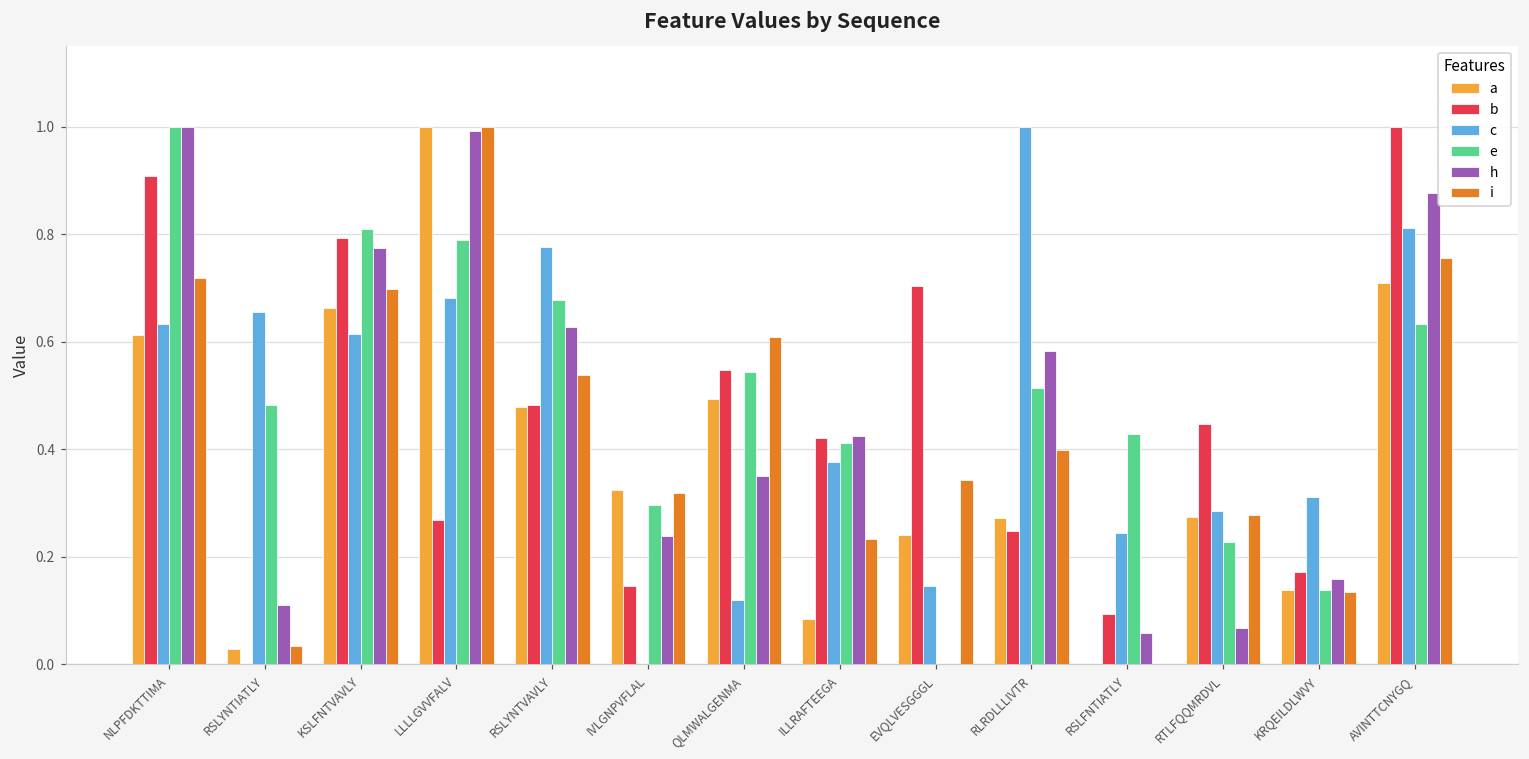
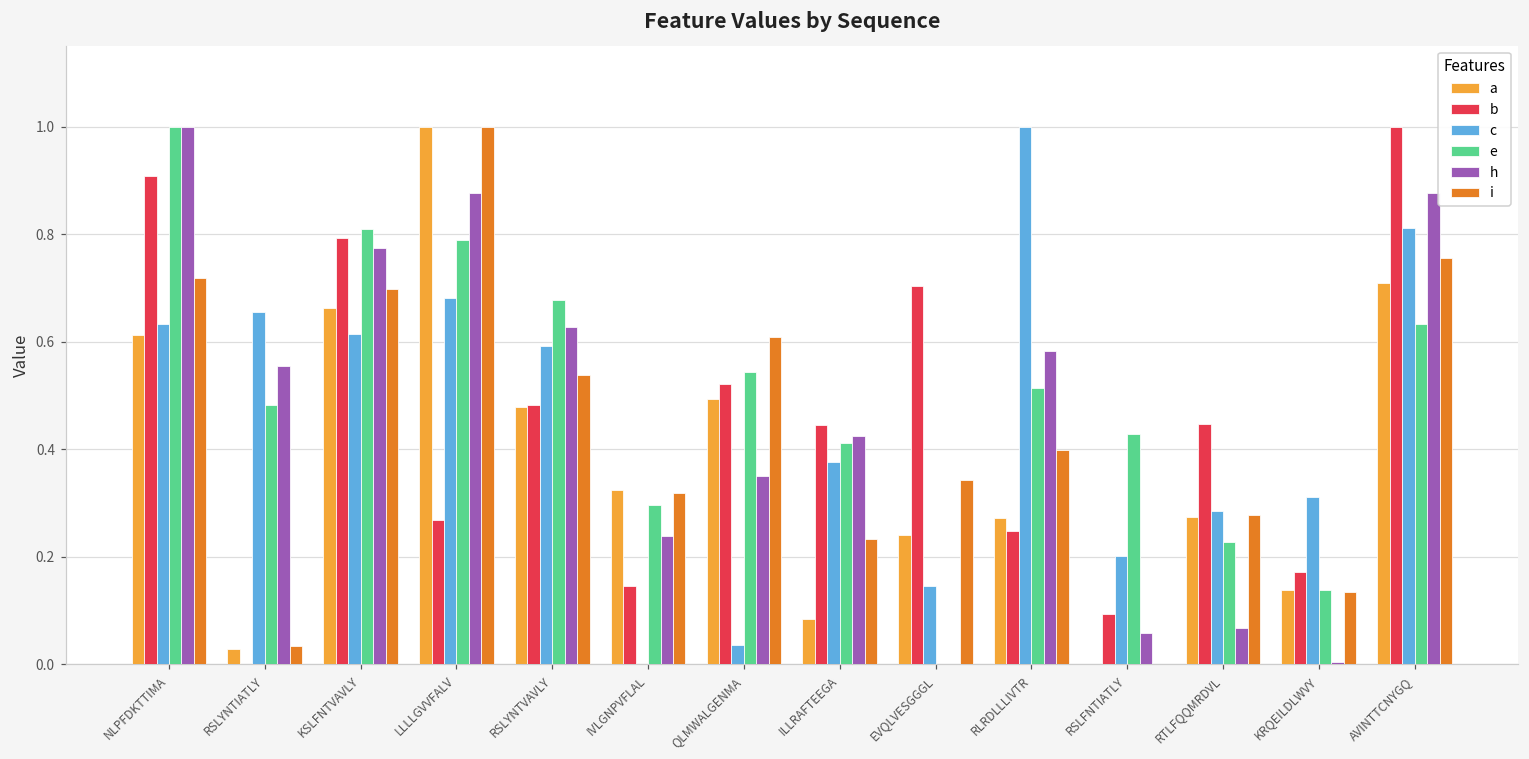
  {
    "b": {
      "NLPFDKTTIMA": 0.91,
      "RSLYNTIATLY": 0.00,
      "KSLFNTVAVLY": 0.79,
      "LLLLGVVFALV": 0.27,
      "RSLYNTVAVLY": 0.48,
      "IVLGNPVFLAL": 0.15,
-     "QLMWALGENMA": 0.55,
-     "ILLRAFTEEGA": 0.42,
+     "QLMWALGENMA": 0.52,
+     "ILLRAFTEEGA": 0.45,
      "EVQLVESGGGL": 0.70,
      "RLRDLLLIVTR": 0.25,
      "RSLFNTIATLY": 0.09,
      "RTLFQQMRDVL": 0.45,
      "KRQEILDLWVY": 0.17,
      "AVINTTCNYGQ": 1.00
    },
    "c": {
      "NLPFDKTTIMA": 0.63,
      "RSLYNTIATLY": 0.65,
      "KSLFNTVAVLY": 0.61,
      "LLLLGVVFALV": 0.68,
-     "RSLYNTVAVLY": 0.78,
+     "RSLYNTVAVLY": 0.59,
      "IVLGNPVFLAL": 0.00,
-     "QLMWALGENMA": 0.12,
+     "QLMWALGENMA": 0.04,
      "ILLRAFTEEGA": 0.38,
      "EVQLVESGGGL": 0.15,
      "RLRDLLLIVTR": 1.00,
-     "RSLFNTIATLY": 0.24,
+     "RSLFNTIATLY": 0.20,
      "RTLFQQMRDVL": 0.29,
      "KRQEILDLWVY": 0.31,
      "AVINTTCNYGQ": 0.81
    },
    "e": {
      "NLPFDKTTIMA": 1.00,
      "RSLYNTIATLY": 0.48,
      "KSLFNTVAVLY": 0.81,
      "LLLLGVVFALV": 0.79,
      "RSLYNTVAVLY": 0.68,
      "IVLGNPVFLAL": 0.30,
      "QLMWALGENMA": 0.54,
      "ILLRAFTEEGA": 0.41,
      "EVQLVESGGGL": 0.00,
      "RLRDLLLIVTR": 0.51,
      "RSLFNTIATLY": 0.43,
      "RTLFQQMRDVL": 0.23,
      "KRQEILDLWVY": 0.14,
      "AVINTTCNYGQ": 0.63
    },
    "h": {
      "NLPFDKTTIMA": 1.00,
-     "RSLYNTIATLY": 0.11,
+     "RSLYNTIATLY": 0.55,
      "KSLFNTVAVLY": 0.77,
-     "LLLLGVVFALV": 0.99,
+     "LLLLGVVFALV": 0.88,
      "RSLYNTVAVLY": 0.63,
      "IVLGNPVFLAL": 0.24,
      "QLMWALGENMA": 0.35,
      "ILLRAFTEEGA": 0.42,
      "EVQLVESGGGL": 0.00,
      "RLRDLLLIVTR": 0.58,
      "RSLFNTIATLY": 0.06,
      "RTLFQQMRDVL": 0.07,
-     "KRQEILDLWVY": 0.16,
+     "KRQEILDLWVY": 0.00,
      "AVINTTCNYGQ": 0.88
    }
  }
